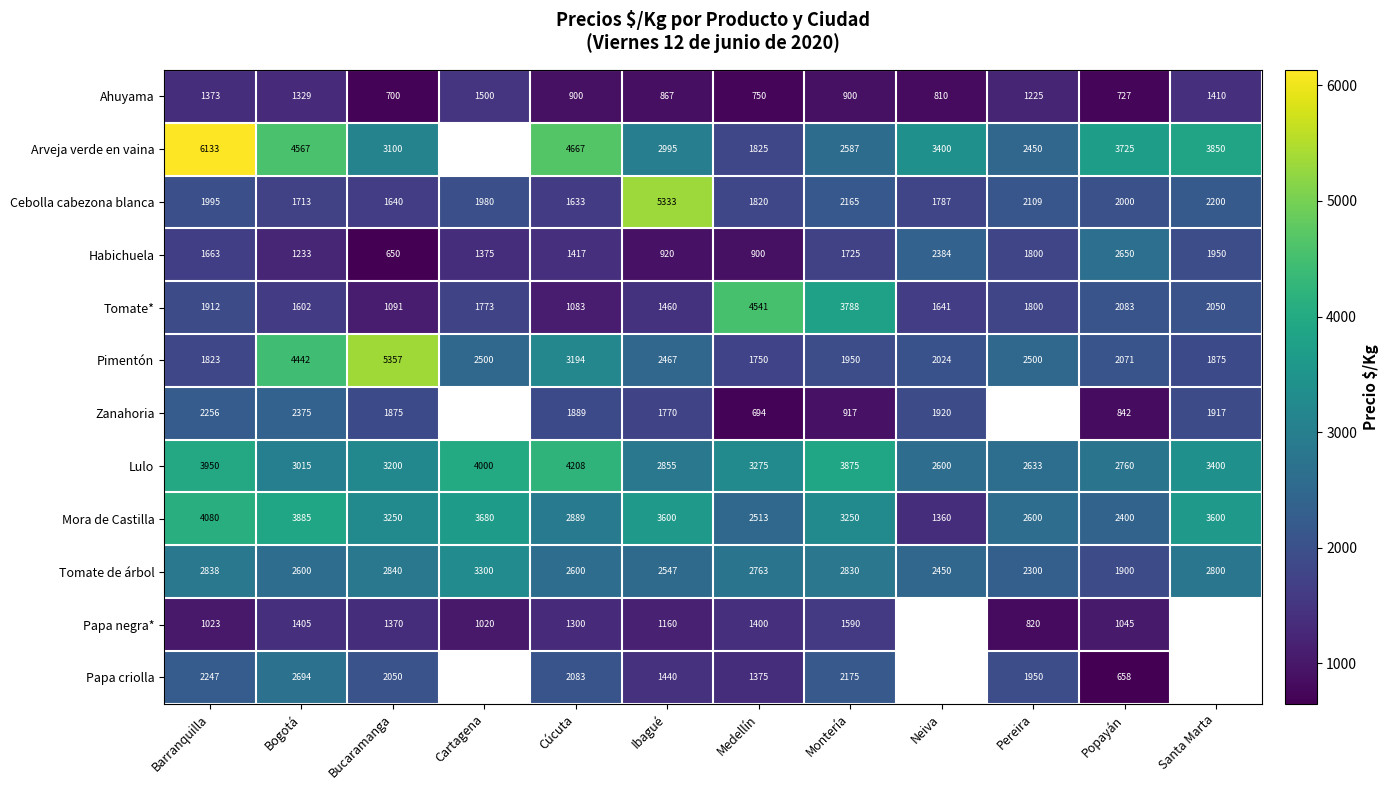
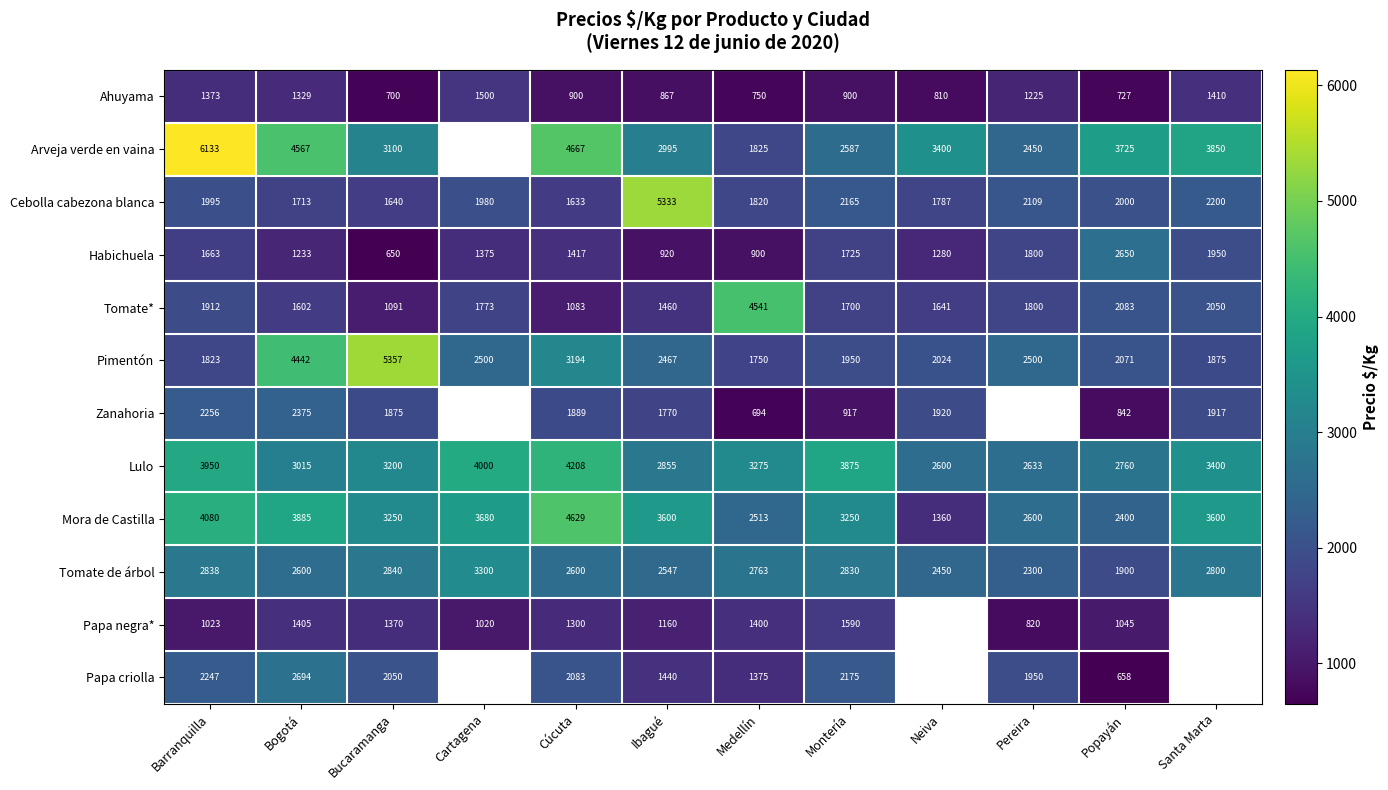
  {
    "Ahuyama": {
      "Barranquilla": 1373,
      "Bogotá": 1329,
      "Bucaramanga": 700,
      "Cartagena": 1500,
      "Cúcuta": 900,
      "Ibagué": 867,
      "Medellín": 750,
      "Montería": 900,
      "Neiva": 810,
      "Pereira": 1225,
      "Popayán": 727,
      "Santa Marta": 1410
    },
    "Arveja verde en vaina": {
      "Barranquilla": 6133,
      "Bogotá": 4567,
      "Bucaramanga": 3100,
      "Cúcuta": 4667,
      "Ibagué": 2995,
      "Medellín": 1825,
      "Montería": 2587,
      "Neiva": 3400,
      "Pereira": 2450,
      "Popayán": 3725,
      "Santa Marta": 3850
    },
    "Cebolla cabezona blanca": {
      "Barranquilla": 1995,
      "Bogotá": 1713,
      "Bucaramanga": 1640,
      "Cartagena": 1980,
      "Cúcuta": 1633,
      "Ibagué": 5333,
      "Medellín": 1820,
      "Montería": 2165,
      "Neiva": 1787,
      "Pereira": 2109,
      "Popayán": 2000,
      "Santa Marta": 2200
    },
    "Habichuela": {
      "Barranquilla": 1663,
      "Bogotá": 1233,
      "Bucaramanga": 650,
      "Cartagena": 1375,
      "Cúcuta": 1417,
      "Ibagué": 920,
      "Medellín": 900,
      "Montería": 1725,
-     "Neiva": 2384,
+     "Neiva": 1280,
      "Pereira": 1800,
      "Popayán": 2650,
      "Santa Marta": 1950
    },
    "Tomate*": {
      "Barranquilla": 1912,
      "Bogotá": 1602,
      "Bucaramanga": 1091,
      "Cartagena": 1773,
      "Cúcuta": 1083,
      "Ibagué": 1460,
      "Medellín": 4541,
-     "Montería": 3788,
+     "Montería": 1700,
      "Neiva": 1641,
      "Pereira": 1800,
      "Popayán": 2083,
      "Santa Marta": 2050
    },
    "Pimentón": {
      "Barranquilla": 1823,
      "Bogotá": 4442,
      "Bucaramanga": 5357,
      "Cartagena": 2500,
      "Cúcuta": 3194,
      "Ibagué": 2467,
      "Medellín": 1750,
      "Montería": 1950,
      "Neiva": 2024,
      "Pereira": 2500,
      "Popayán": 2071,
      "Santa Marta": 1875
    },
    "Zanahoria": {
      "Barranquilla": 2256,
      "Bogotá": 2375,
      "Bucaramanga": 1875,
      "Cúcuta": 1889,
      "Ibagué": 1770,
      "Medellín": 694,
      "Montería": 917,
      "Neiva": 1920,
      "Popayán": 842,
      "Santa Marta": 1917
    },
    "Lulo": {
      "Barranquilla": 3950,
      "Bogotá": 3015,
      "Bucaramanga": 3200,
      "Cartagena": 4000,
      "Cúcuta": 4208,
      "Ibagué": 2855,
      "Medellín": 3275,
      "Montería": 3875,
      "Neiva": 2600,
      "Pereira": 2633,
      "Popayán": 2760,
      "Santa Marta": 3400
    },
    "Mora de Castilla": {
      "Barranquilla": 4080,
      "Bogotá": 3885,
      "Bucaramanga": 3250,
      "Cartagena": 3680,
-     "Cúcuta": 2889,
+     "Cúcuta": 4629,
      "Ibagué": 3600,
      "Medellín": 2513,
      "Montería": 3250,
      "Neiva": 1360,
      "Pereira": 2600,
      "Popayán": 2400,
      "Santa Marta": 3600
    },
    "Tomate de árbol": {
      "Barranquilla": 2838,
      "Bogotá": 2600,
      "Bucaramanga": 2840,
      "Cartagena": 3300,
      "Cúcuta": 2600,
      "Ibagué": 2547,
      "Medellín": 2763,
      "Montería": 2830,
      "Neiva": 2450,
      "Pereira": 2300,
      "Popayán": 1900,
      "Santa Marta": 2800
    },
    "Papa negra*": {
      "Barranquilla": 1023,
      "Bogotá": 1405,
      "Bucaramanga": 1370,
      "Cartagena": 1020,
      "Cúcuta": 1300,
      "Ibagué": 1160,
      "Medellín": 1400,
      "Montería": 1590,
      "Pereira": 820,
      "Popayán": 1045
    },
    "Papa criolla": {
      "Barranquilla": 2247,
      "Bogotá": 2694,
      "Bucaramanga": 2050,
      "Cúcuta": 2083,
      "Ibagué": 1440,
      "Medellín": 1375,
      "Montería": 2175,
      "Pereira": 1950,
      "Popayán": 658
    }
  }
